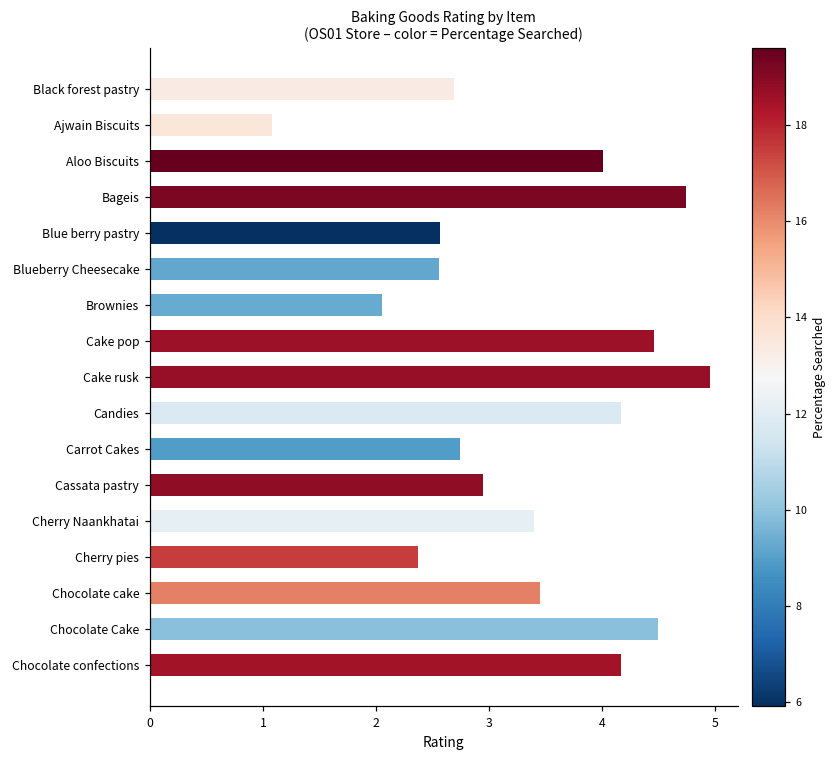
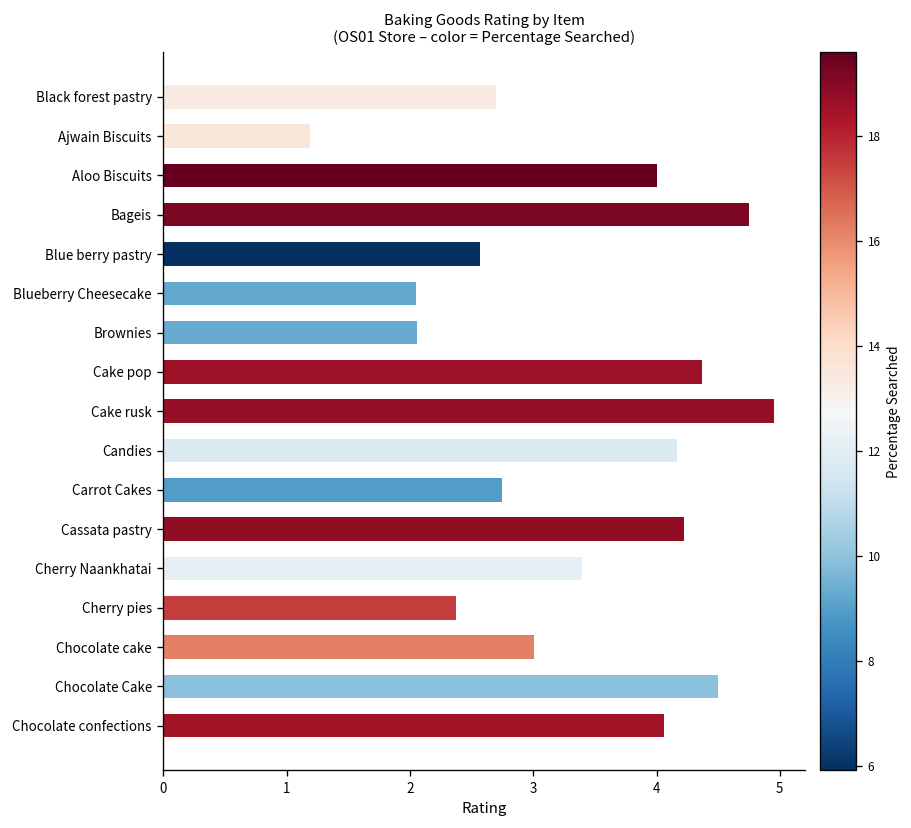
  {
    "Black forest pastry": 2.69,
-   "Ajwain Biscuits": 1.08,
+   "Ajwain Biscuits": 1.19,
    "Aloo Biscuits": 4.01,
    "Bageis": 4.75,
    "Blue berry pastry": 2.57,
-   "Blueberry Cheesecake": 2.56,
+   "Blueberry Cheesecake": 2.05,
    "Brownies": 2.05,
-   "Cake pop": 4.46,
+   "Cake pop": 4.37,
    "Cake rusk": 4.95,
    "Candies": 4.17,
    "Carrot Cakes": 2.75,
-   "Cassata pastry": 2.95,
+   "Cassata pastry": 4.22,
    "Cherry Naankhatai": 3.40,
    "Cherry pies": 2.37,
-   "Chocolate cake": 3.46,
+   "Chocolate cake": 3.01,
    "Chocolate Cake": 4.49,
-   "Chocolate confections": 4.17
+   "Chocolate confections": 4.06
  }
